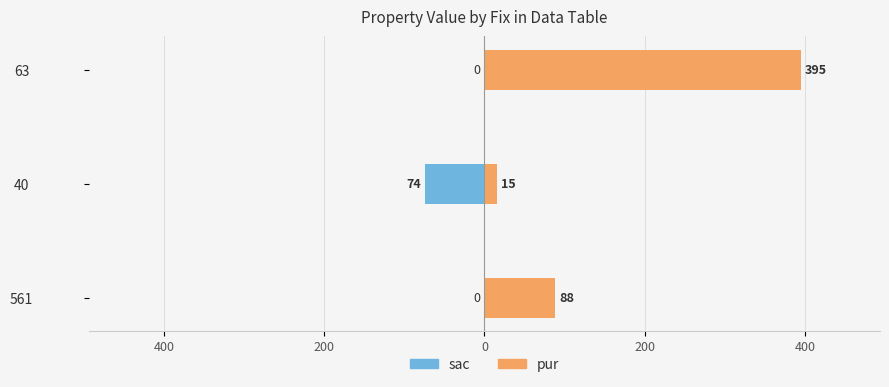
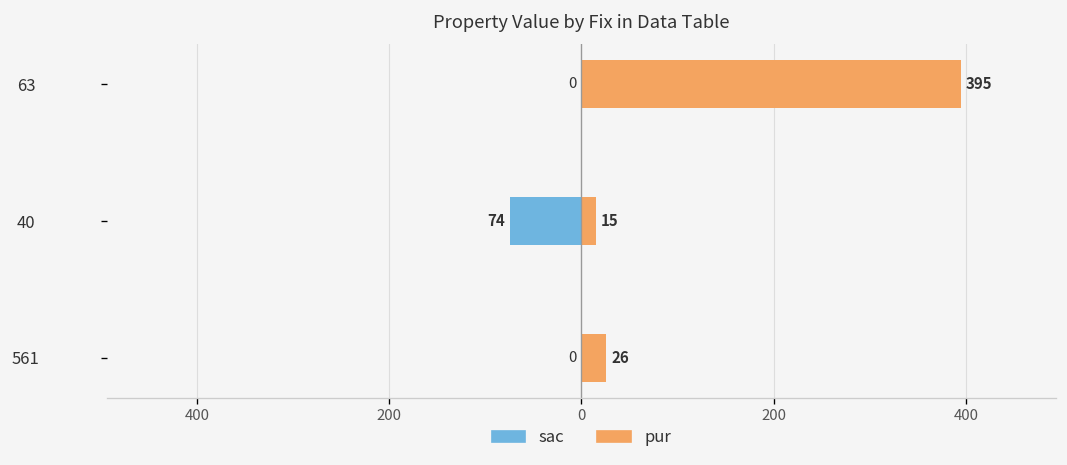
  {
    "sac": {
      "63": 0,
      "561": 0
    },
    "pur": {
      "63": 395,
      "40": 15,
-     "561": 88
+     "561": 26
    }
  }
